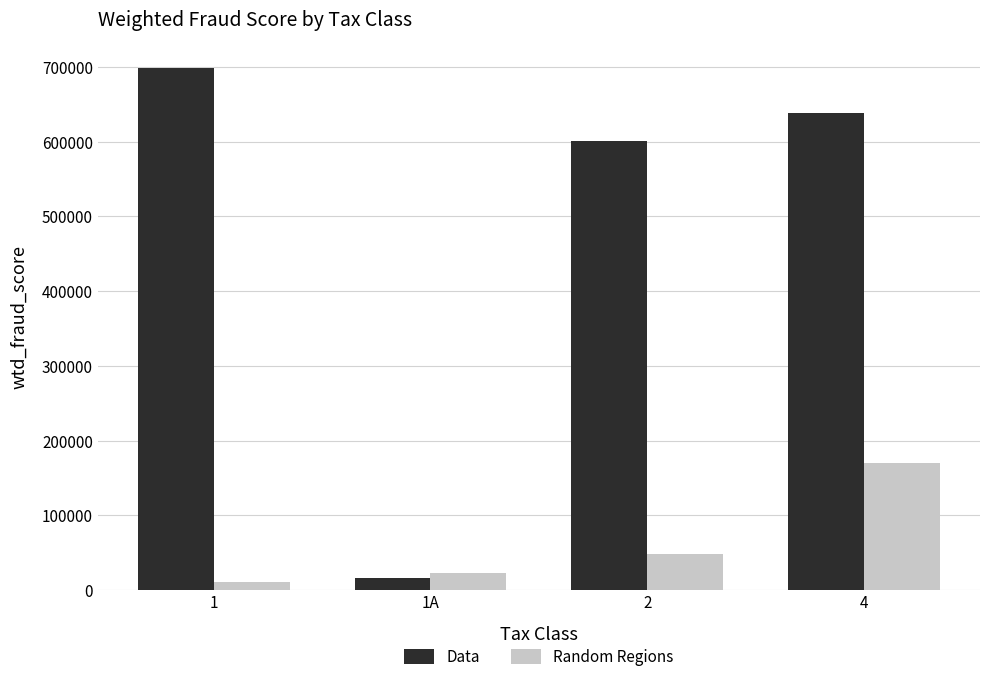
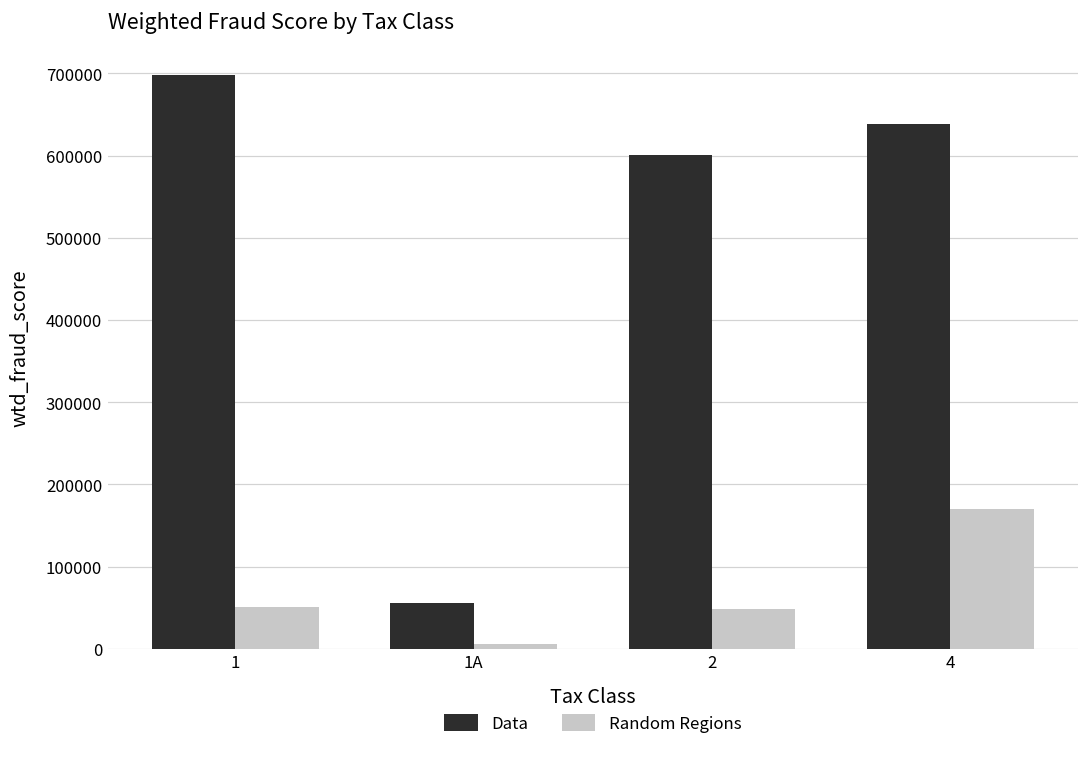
  {
    "Data": {
      "1": 700000,
-     "1A": 20000,
+     "1A": 60000,
      "2": 600000,
      "4": 640000
    },
    "Random Regions": {
-     "1": 10000,
-     "1A": 20000,
+     "1": 50000,
+     "1A": 10000,
      "2": 50000,
      "4": 170000
    }
  }
